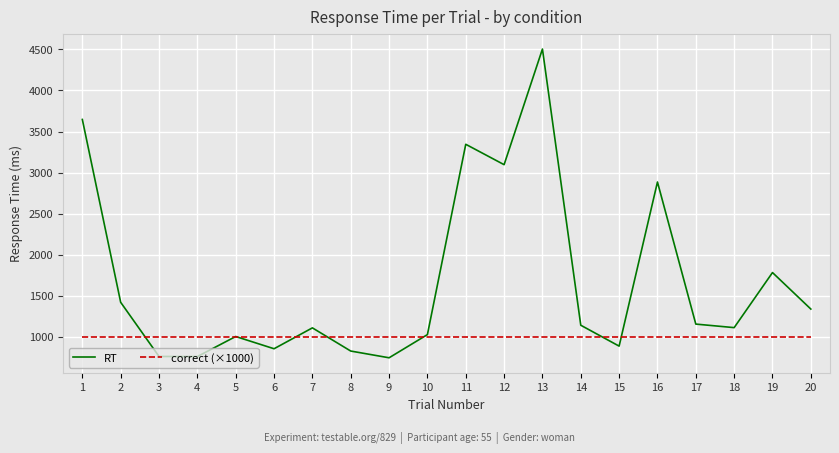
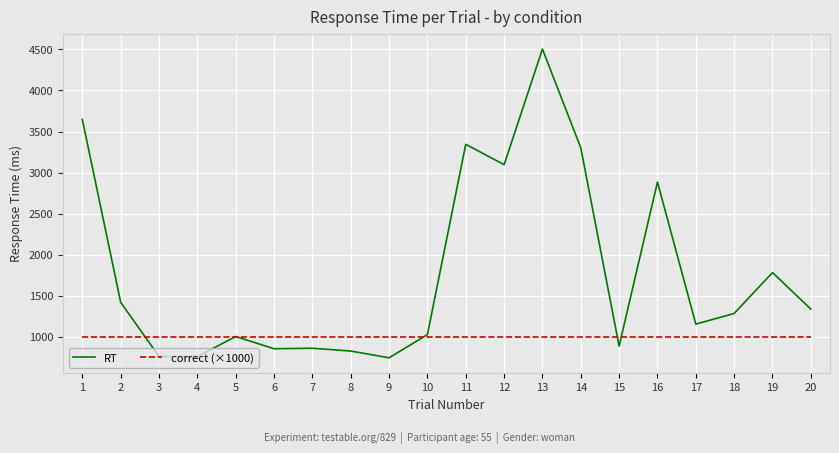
  {
    "RT": {
      "1": 3600,
      "2": 1400,
      "6": 900,
-     "7": 1100,
+     "7": 900,
      "8": 800,
      "9": 700,
      "11": 3300,
      "12": 3100,
      "13": 4500,
-     "14": 1100,
+     "14": 3300,
      "15": 900,
      "16": 2900,
      "17": 1200,
-     "18": 1100,
+     "18": 1300,
      "19": 1800,
      "20": 1300
    },
    "correct (×1000)": {
      "1": 1000,
      "2": 1000,
      "3": 1000,
      "4": 1000,
      "6": 1000,
      "7": 1000,
      "8": 1000,
      "9": 1000,
      "11": 1000,
      "12": 1000,
      "13": 1000,
      "14": 1000,
      "15": 1000,
      "16": 1000,
      "17": 1000,
      "18": 1000,
      "19": 1000,
      "20": 1000
    }
  }
